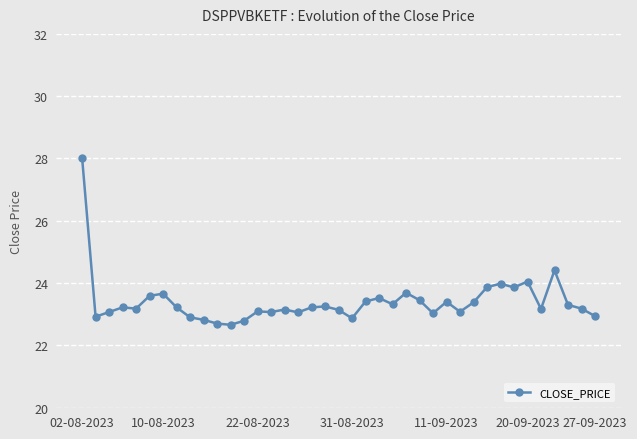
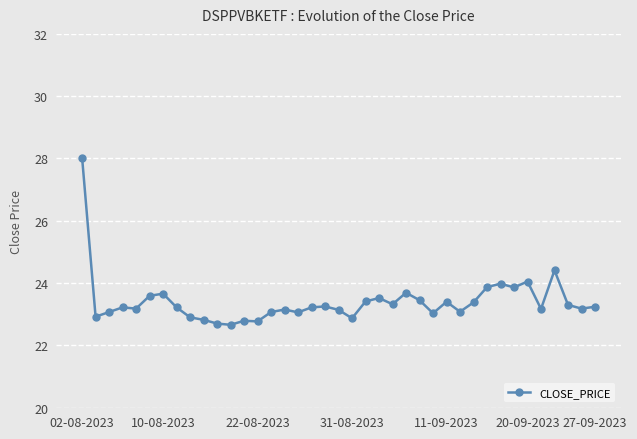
  {
    "02-08-2023": 28.0,
    "10-08-2023": 23.7,
-   "22-08-2023": 23.1,
+   "22-08-2023": 22.8,
    "31-08-2023": 22.9,
    "11-09-2023": 23.4,
    "20-09-2023": 24.1,
-   "27-09-2023": 22.9
+   "27-09-2023": 23.2
  }
